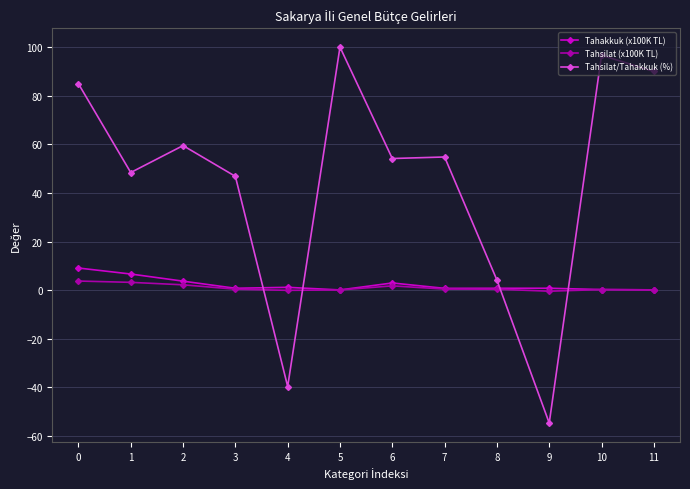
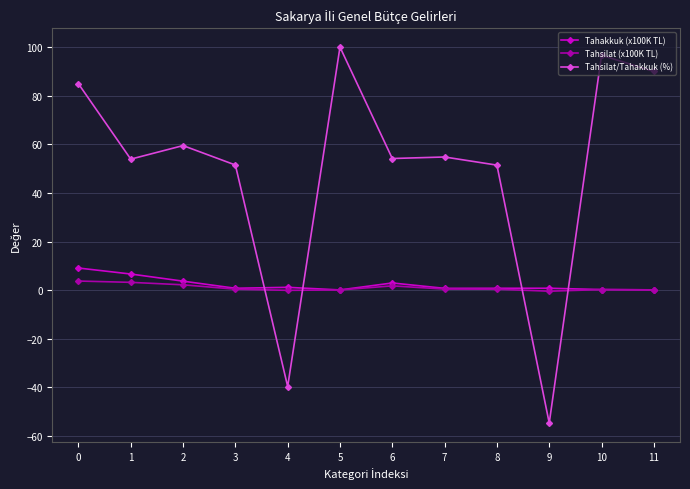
  {
    "Tahsilat/Tahakkuk (%)": {
      "0": 85,
-     "1": 48,
+     "1": 54,
      "2": 59,
-     "3": 47,
+     "3": 51,
      "4": -40,
      "5": 100,
      "6": 54,
      "7": 55,
-     "8": 4,
+     "8": 51,
      "9": -55
    }
  }
